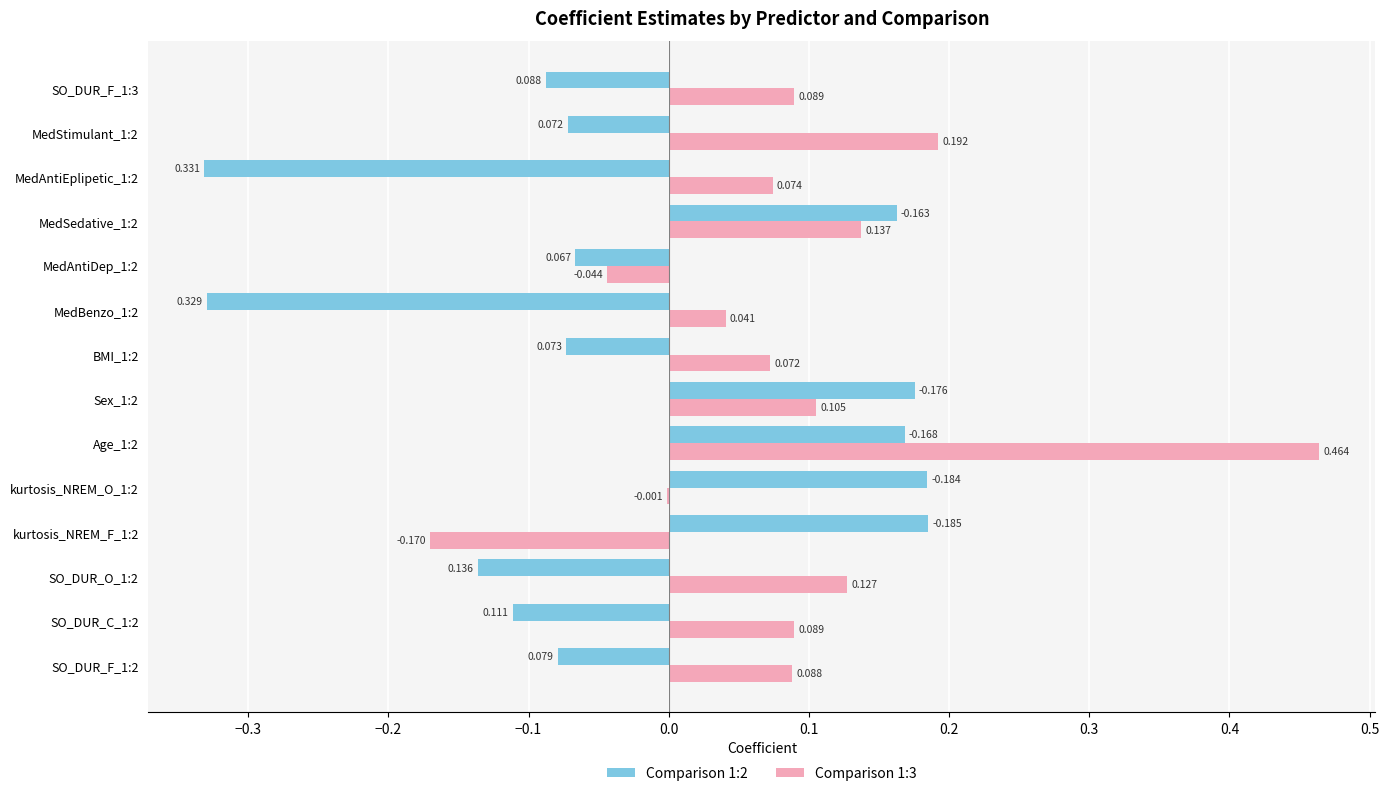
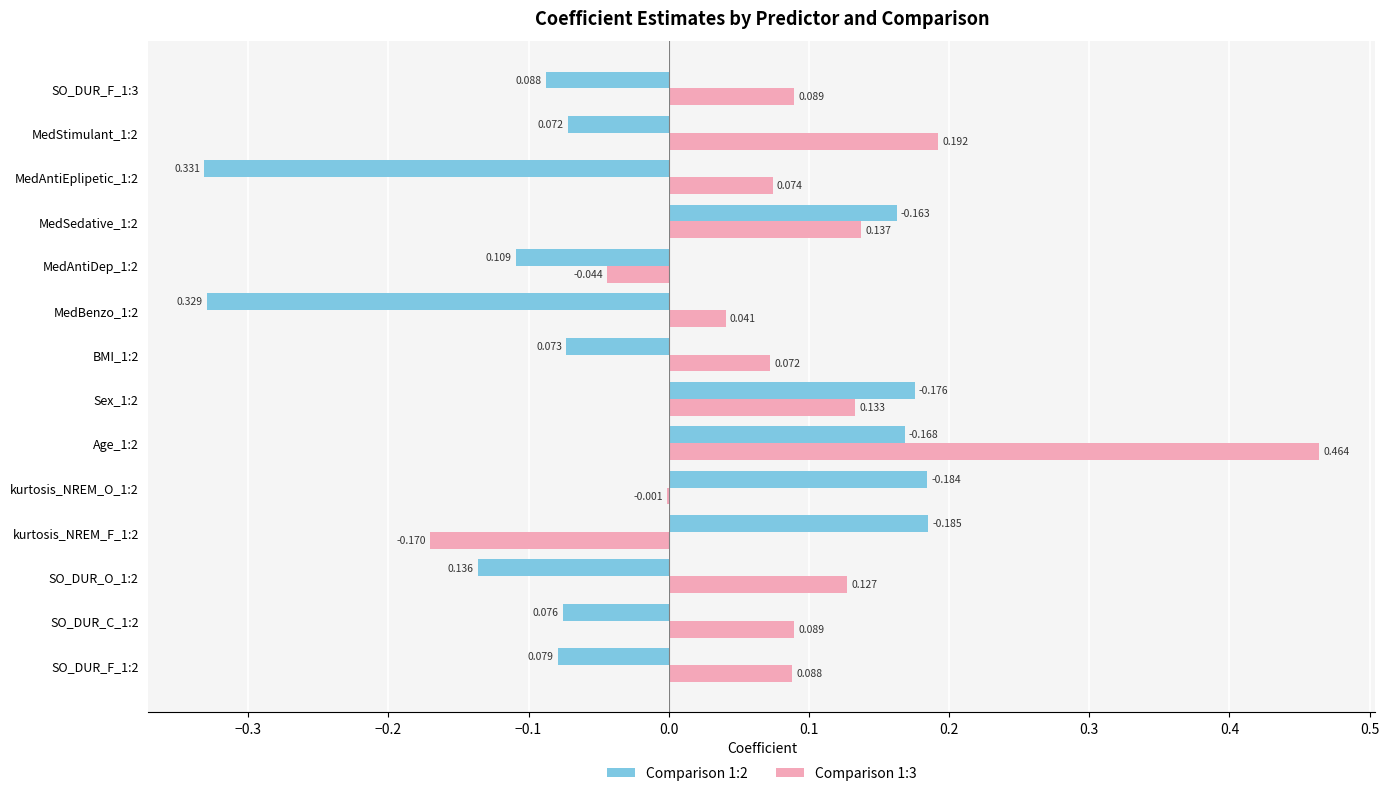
  {
    "Comparison 1:2": {
-     "MedAntiDep_1:2": 0.067,
-     "SO_DUR_C_1:2": 0.111
+     "MedAntiDep_1:2": 0.109,
+     "SO_DUR_C_1:2": 0.076
    },
    "Comparison 1:3": {
      "SO_DUR_F_1:3": 0.089,
      "MedStimulant_1:2": 0.192,
      "MedAntiEplipetic_1:2": 0.074,
      "MedSedative_1:2": 0.137,
      "MedAntiDep_1:2": -0.044,
      "MedBenzo_1:2": 0.041,
      "BMI_1:2": 0.072,
-     "Sex_1:2": 0.105,
+     "Sex_1:2": 0.133,
      "Age_1:2": 0.464,
      "kurtosis_NREM_O_1:2": -0.001,
      "kurtosis_NREM_F_1:2": -0.170,
      "SO_DUR_O_1:2": 0.127,
      "SO_DUR_C_1:2": 0.089,
      "SO_DUR_F_1:2": 0.088
    }
  }
